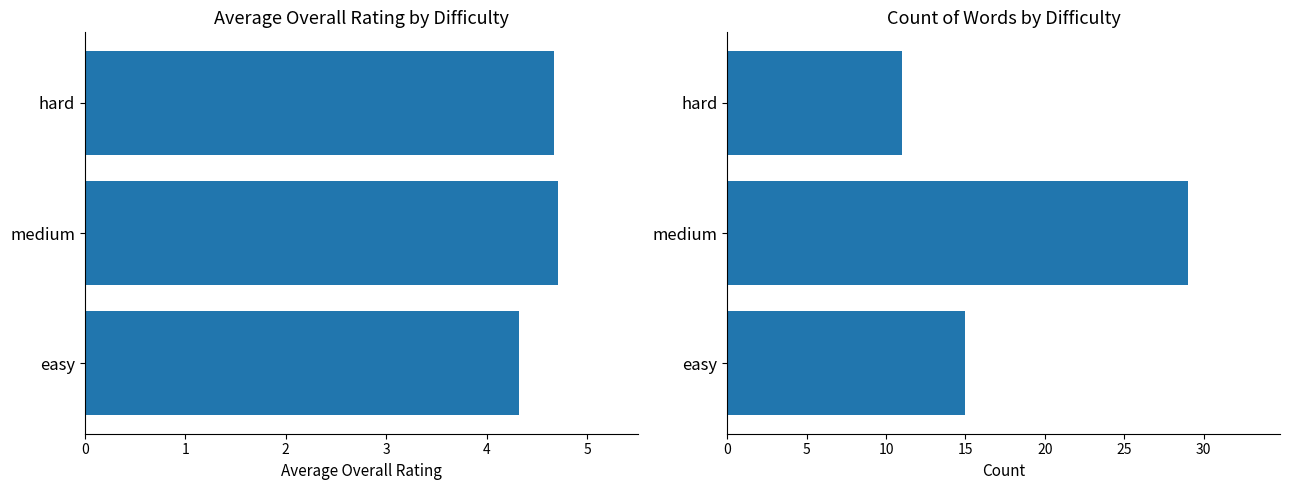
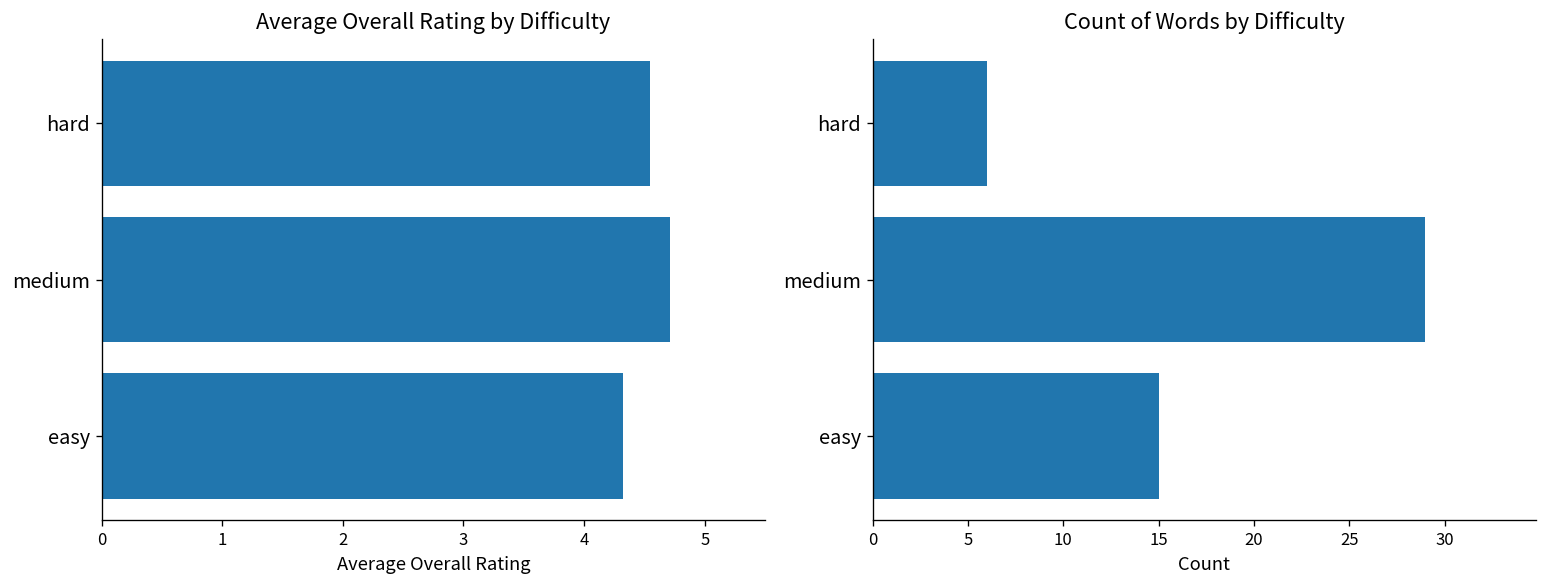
  {
    "Average Overall Rating by Difficulty": {
-     "hard": 4.67,
+     "hard": 4.55,
      "medium": 4.71,
      "easy": 4.32
    },
    "Count of Words by Difficulty": {
-     "hard": 11,
+     "hard": 6,
      "medium": 29,
      "easy": 15
    }
  }
